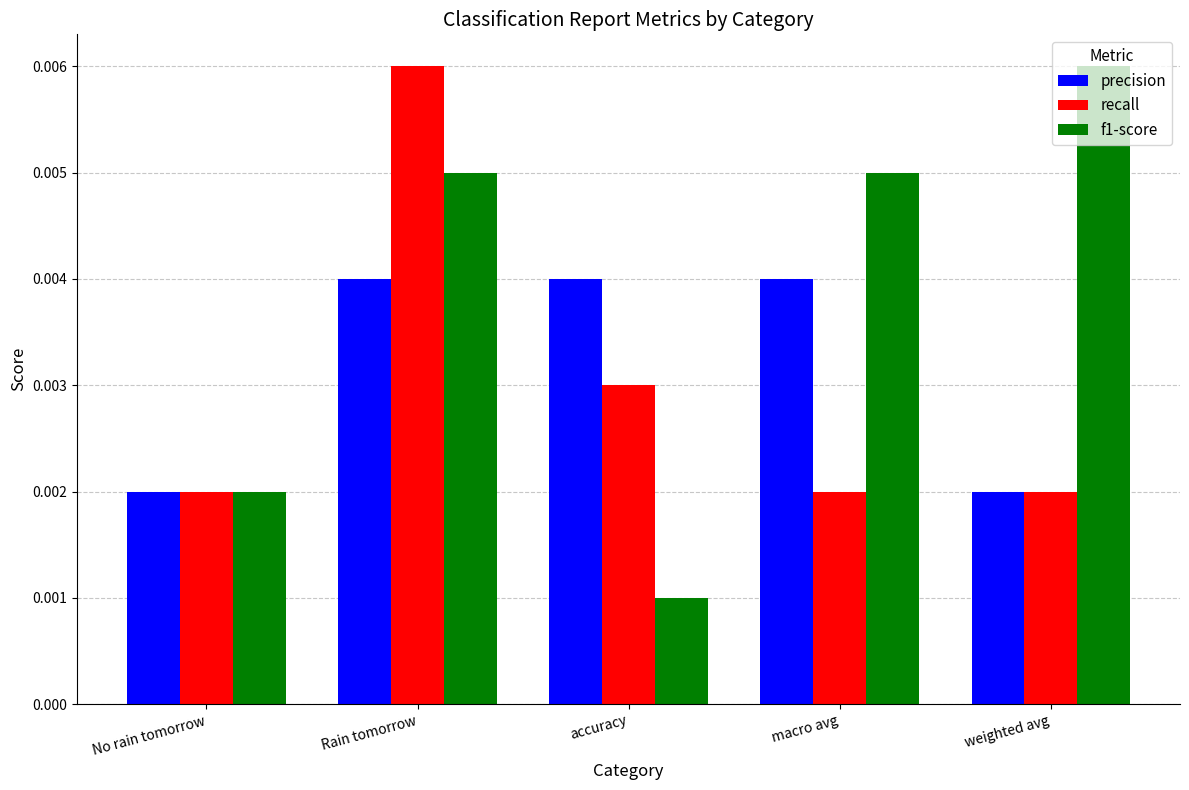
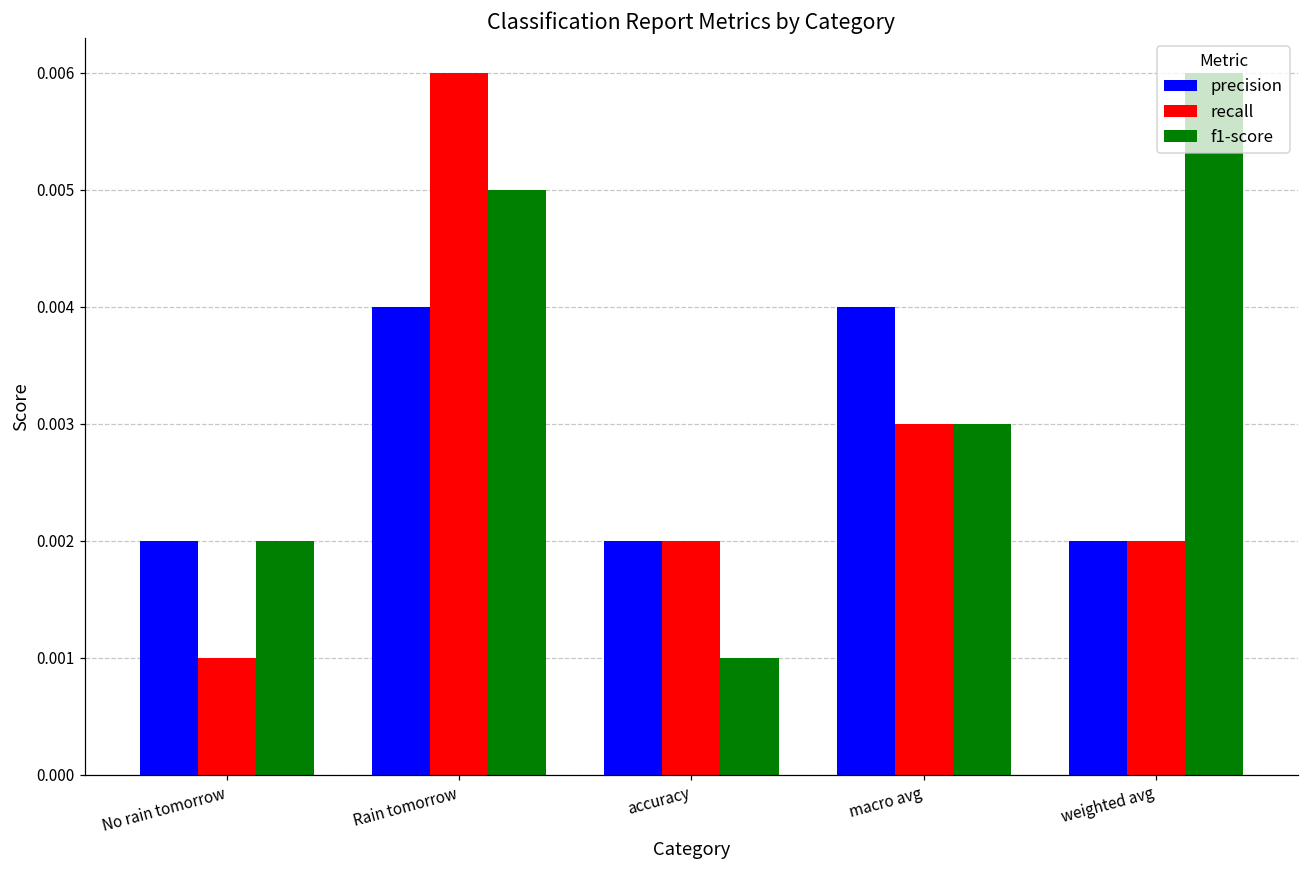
  {
    "precision": {
      "No rain tomorrow": 0.002,
      "Rain tomorrow": 0.004,
-     "accuracy": 0.004,
+     "accuracy": 0.002,
      "macro avg": 0.004,
      "weighted avg": 0.002
    },
    "recall": {
-     "No rain tomorrow": 0.002,
+     "No rain tomorrow": 0.001,
      "Rain tomorrow": 0.006,
-     "accuracy": 0.003,
-     "macro avg": 0.002,
+     "accuracy": 0.002,
+     "macro avg": 0.003,
      "weighted avg": 0.002
    },
    "f1-score": {
      "No rain tomorrow": 0.002,
      "Rain tomorrow": 0.005,
      "accuracy": 0.001,
-     "macro avg": 0.005
+     "macro avg": 0.003
    }
  }
